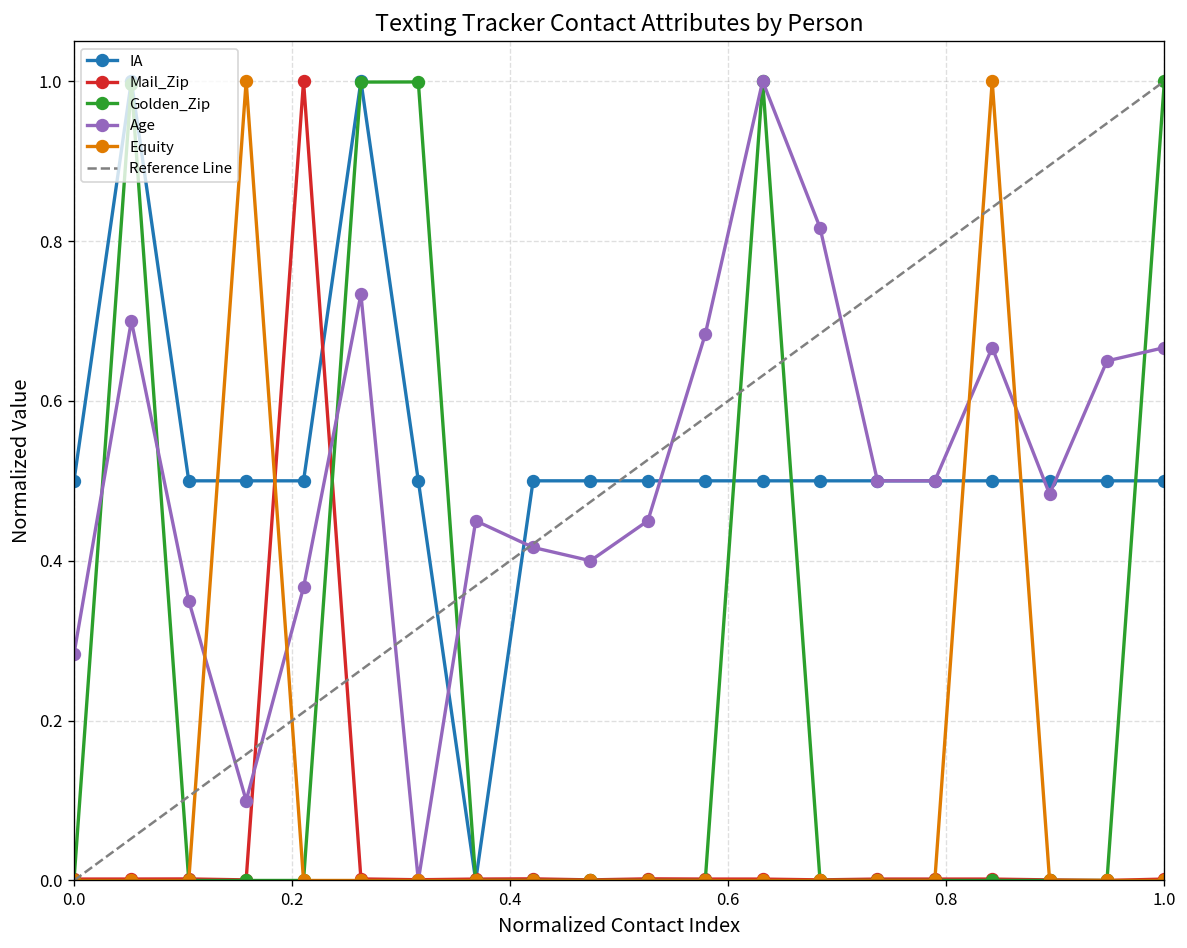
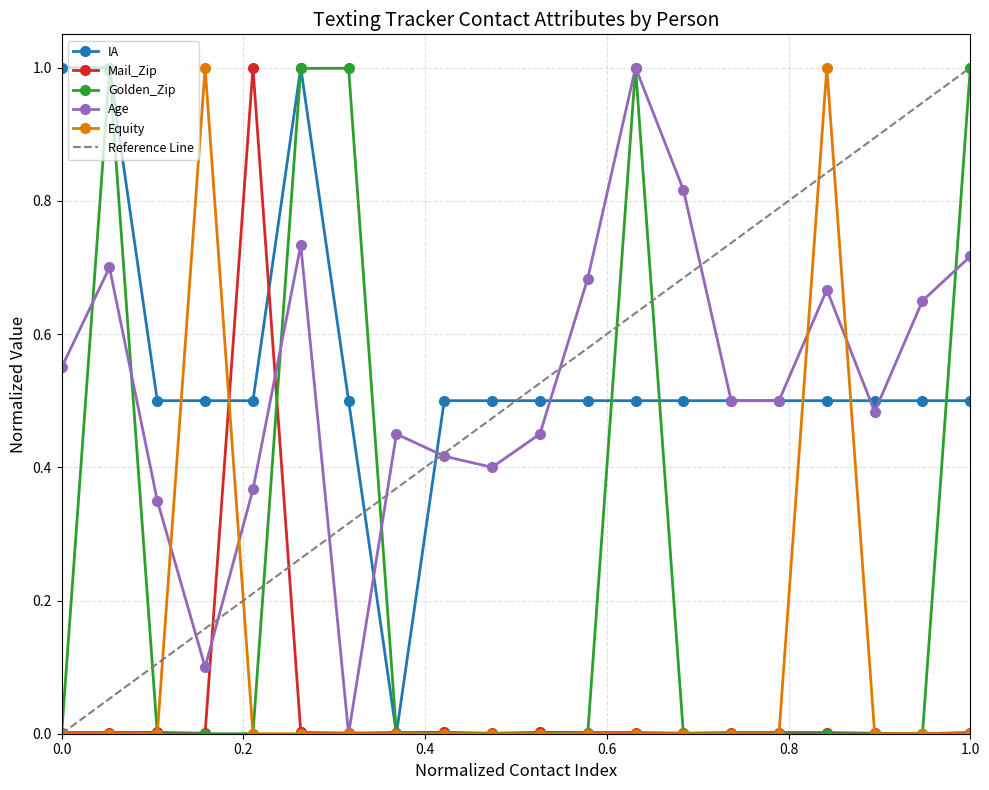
  {
    "IA": {
-     "0.0": 0.50,
+     "0.0": 1.00,
      "1.0": 0.50
    },
    "Age": {
-     "0.0": 0.28,
-     "1.0": 0.67
+     "0.0": 0.55,
+     "1.0": 0.72
    }
  }
